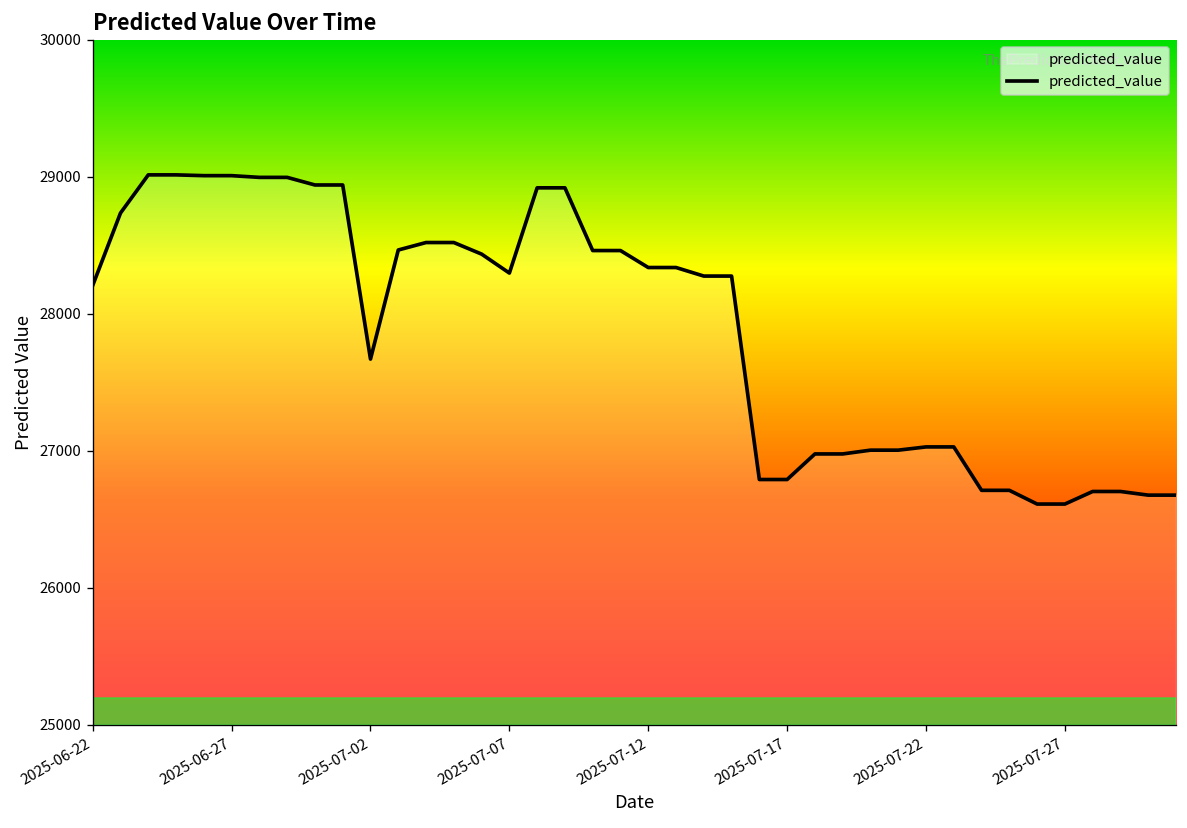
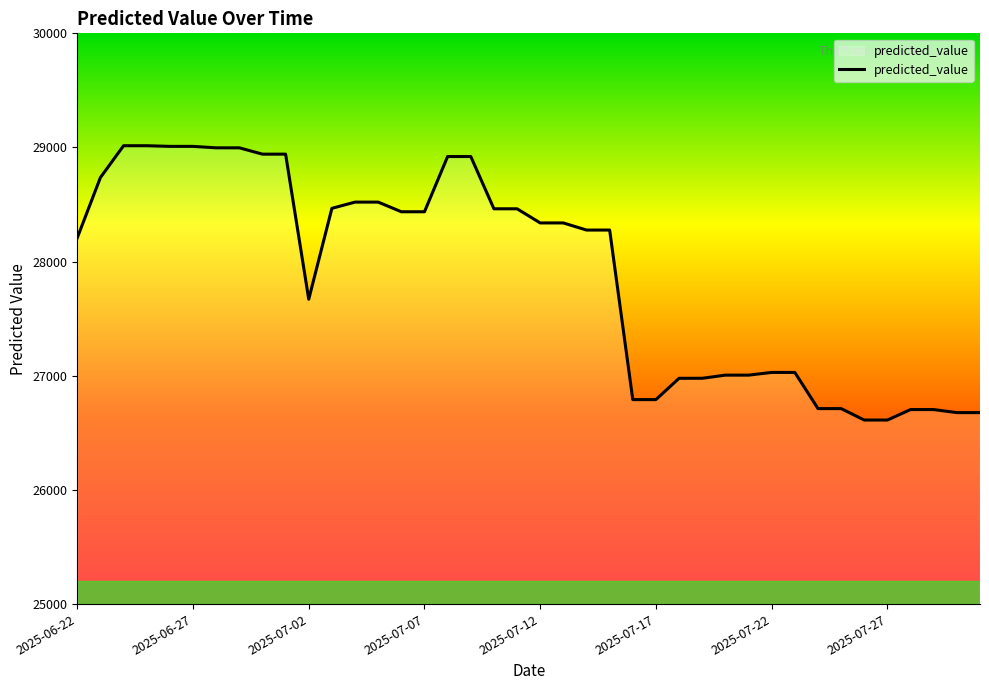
  {
    "2025-06-22": 28210,
    "2025-06-27": 29010,
    "2025-07-02": 27670,
-   "2025-07-07": 28300,
+   "2025-07-07": 28440,
    "2025-07-12": 28340,
    "2025-07-17": 26790,
    "2025-07-22": 27030,
    "2025-07-27": 26610
  }
